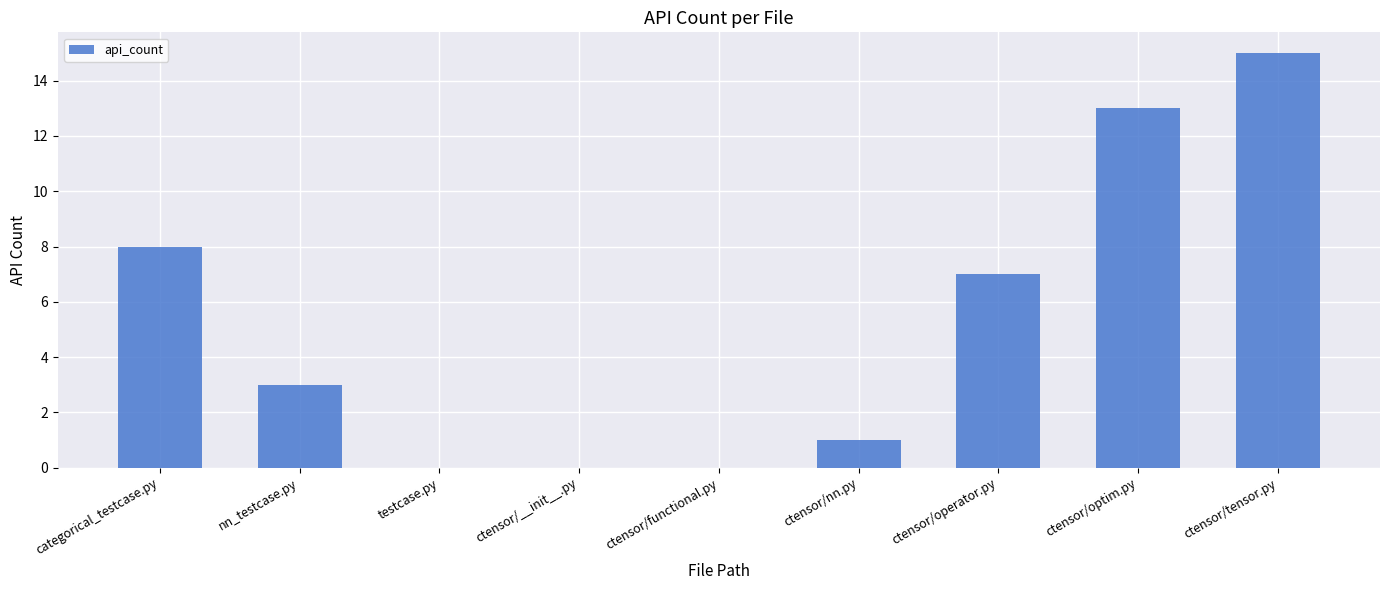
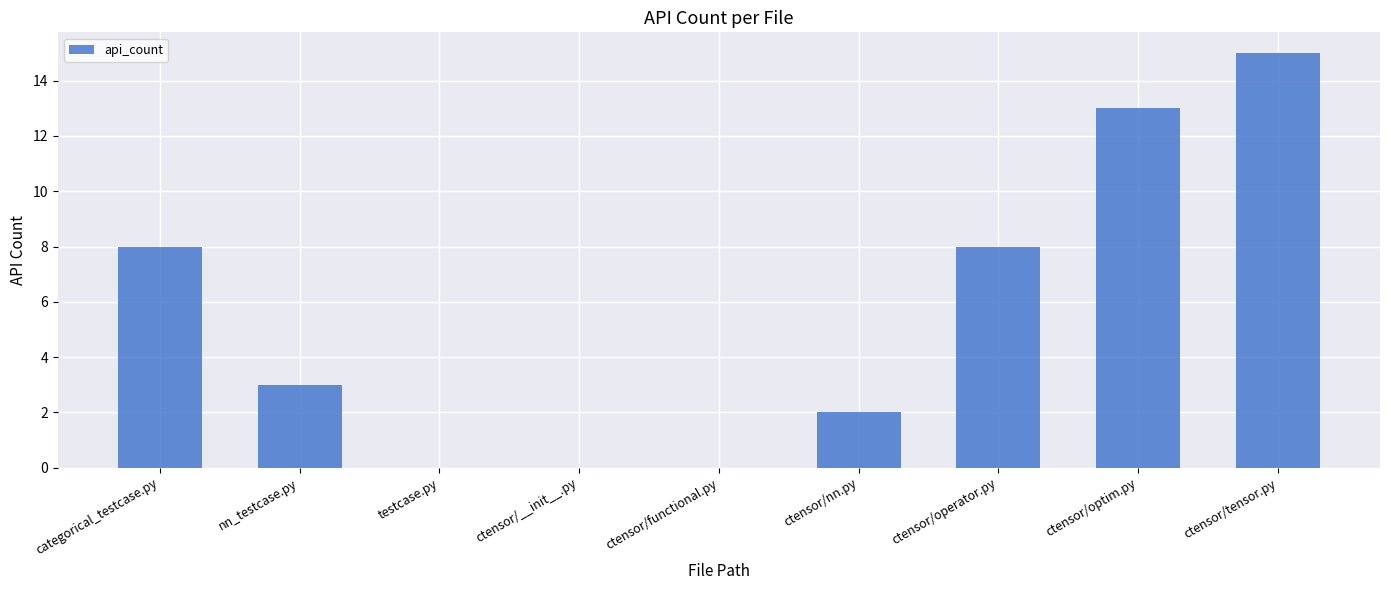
  {
    "categorical_testcase.py": 8,
    "nn_testcase.py": 3,
    "testcase.py": 0,
    "ctensor/__init__.py": 0,
    "ctensor/functional.py": 0,
-   "ctensor/nn.py": 1,
-   "ctensor/operator.py": 7,
+   "ctensor/nn.py": 2,
+   "ctensor/operator.py": 8,
    "ctensor/optim.py": 13,
    "ctensor/tensor.py": 15
  }
